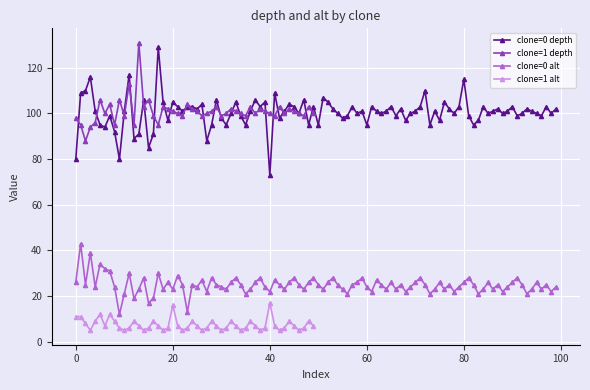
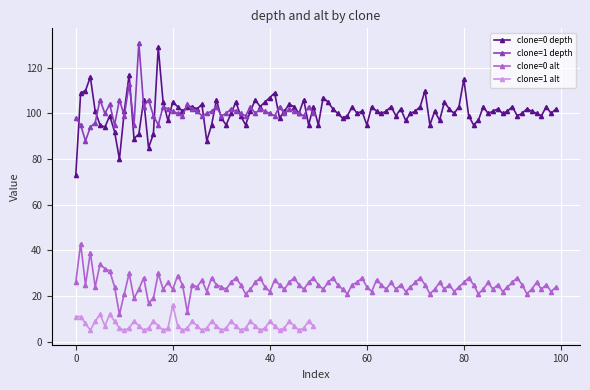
  {
    "clone=0 depth": {
-     "0": 80,
+     "0": 73,
      "20": 105,
-     "40": 73,
+     "40": 107,
      "60": 95,
      "80": 115
    },
    "clone=1 alt": {
      "0": 11,
      "20": 16,
-     "40": 17
+     "40": 9
    }
  }
